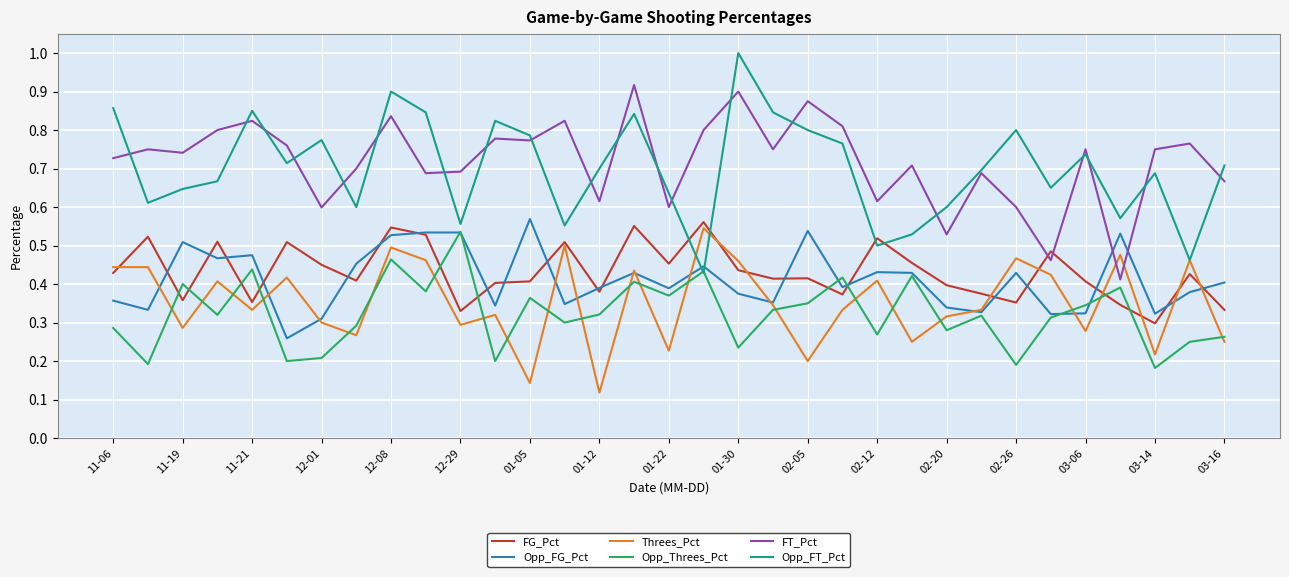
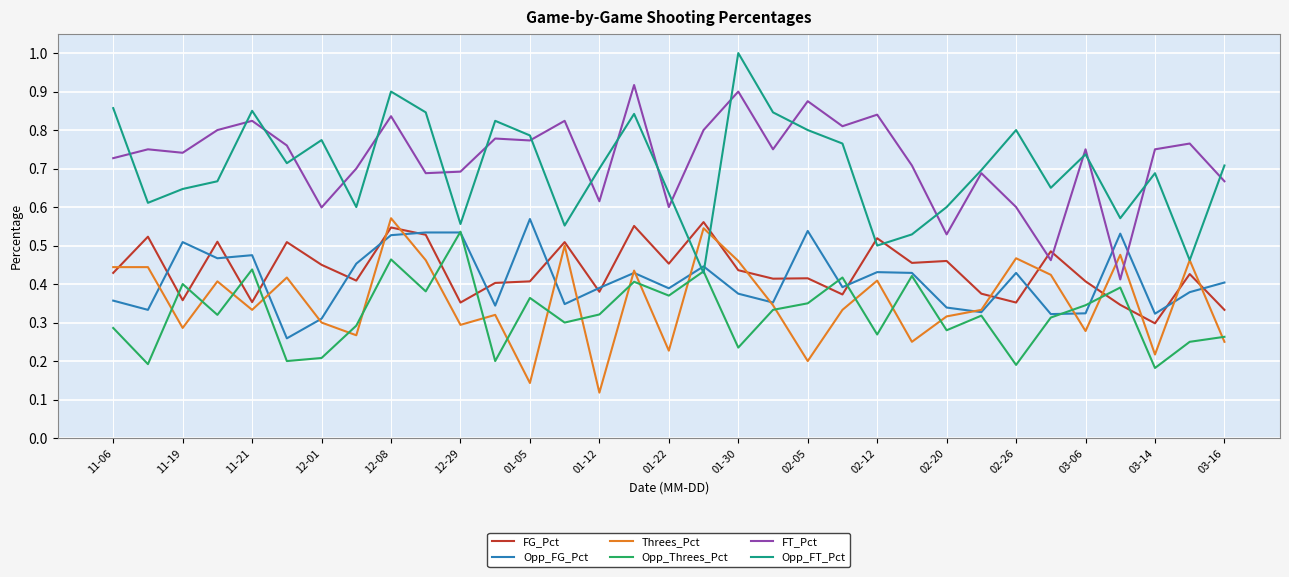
  {
    "FG_Pct": {
      "11-06": 0.43,
      "11-19": 0.36,
      "11-21": 0.35,
      "12-01": 0.45,
      "12-08": 0.55,
-     "12-29": 0.33,
+     "12-29": 0.35,
      "01-05": 0.41,
      "01-12": 0.38,
      "01-22": 0.45,
      "01-30": 0.44,
      "02-05": 0.42,
      "02-12": 0.52,
-     "02-20": 0.40,
+     "02-20": 0.46,
      "02-26": 0.35,
      "03-06": 0.41,
      "03-14": 0.30,
      "03-16": 0.33
    },
    "Opp_FG_Pct": {
      "11-06": 0.36,
      "11-19": 0.51,
      "11-21": 0.48,
      "12-01": 0.31,
      "12-08": 0.53,
      "01-05": 0.57,
      "01-12": 0.39,
      "01-22": 0.39,
      "01-30": 0.38,
      "02-05": 0.54,
      "02-12": 0.43,
      "02-20": 0.34,
      "02-26": 0.43,
      "03-06": 0.32,
      "03-14": 0.32,
      "03-16": 0.40
    },
    "Threes_Pct": {
      "11-06": 0.44,
      "11-19": 0.29,
      "11-21": 0.33,
      "12-01": 0.30,
-     "12-08": 0.50,
+     "12-08": 0.57,
      "12-29": 0.29,
      "01-05": 0.14,
      "01-12": 0.12,
      "01-22": 0.23,
      "01-30": 0.46,
      "02-05": 0.20,
      "02-12": 0.41,
      "02-20": 0.32,
      "02-26": 0.47,
      "03-06": 0.28,
      "03-14": 0.22,
      "03-16": 0.25
    },
    "FT_Pct": {
      "11-06": 0.73,
      "11-19": 0.74,
      "11-21": 0.82,
      "12-01": 0.60,
      "12-08": 0.84,
      "12-29": 0.69,
      "01-05": 0.77,
      "01-12": 0.62,
      "01-22": 0.60,
      "01-30": 0.90,
      "02-05": 0.88,
-     "02-12": 0.62,
+     "02-12": 0.84,
      "02-20": 0.53,
      "02-26": 0.60,
      "03-06": 0.75,
      "03-14": 0.75,
      "03-16": 0.67
    }
  }
